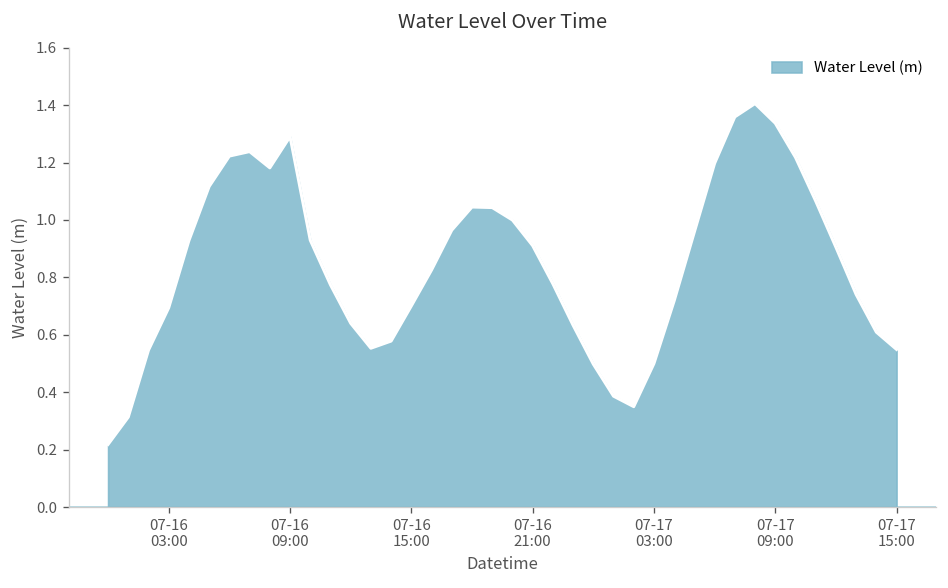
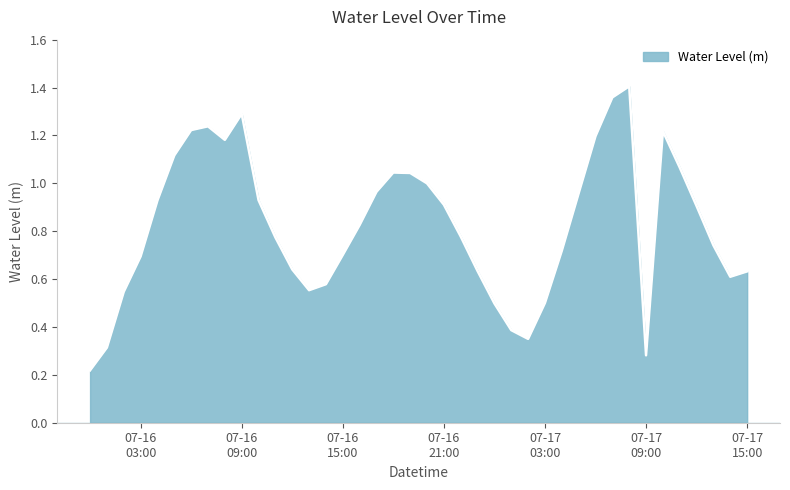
  {
    "07-16 03:00": 0.69,
    "07-16 09:00": 1.29,
    "07-16 15:00": 0.70,
    "07-16 21:00": 0.91,
    "07-17 03:00": 0.50,
-   "07-17 09:00": 1.34,
-   "07-17 15:00": 0.55
+   "07-17 09:00": 0.28,
+   "07-17 15:00": 0.63
  }
